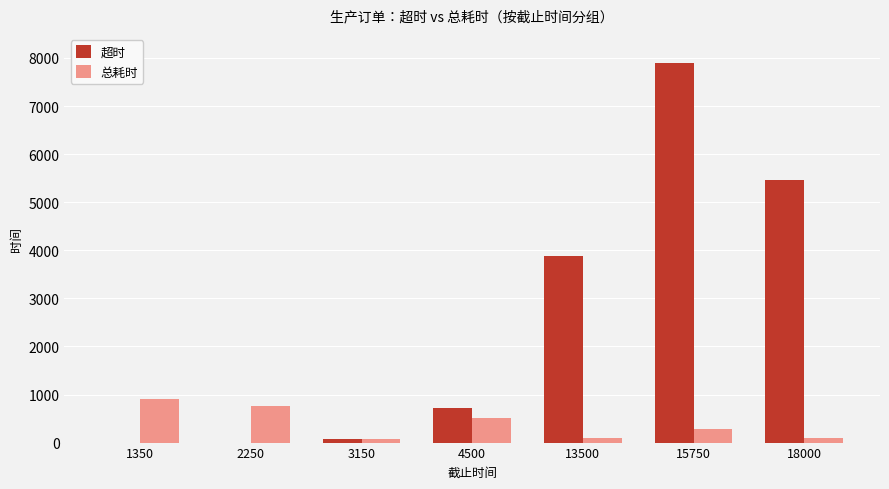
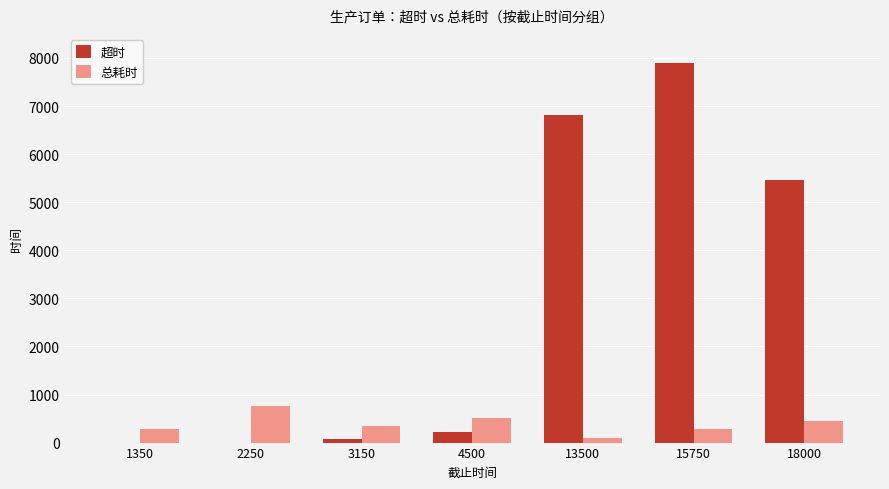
  {
    "超时": {
      "1350": 0,
      "2250": 0,
      "3150": 100,
-     "4500": 700,
-     "13500": 3900,
+     "4500": 200,
+     "13500": 6800,
      "15750": 7900,
      "18000": 5500
    },
    "总耗时": {
-     "1350": 900,
+     "1350": 300,
      "2250": 800,
-     "3150": 100,
+     "3150": 300,
      "4500": 500,
      "13500": 100,
      "15750": 300,
-     "18000": 100
+     "18000": 400
    }
  }
